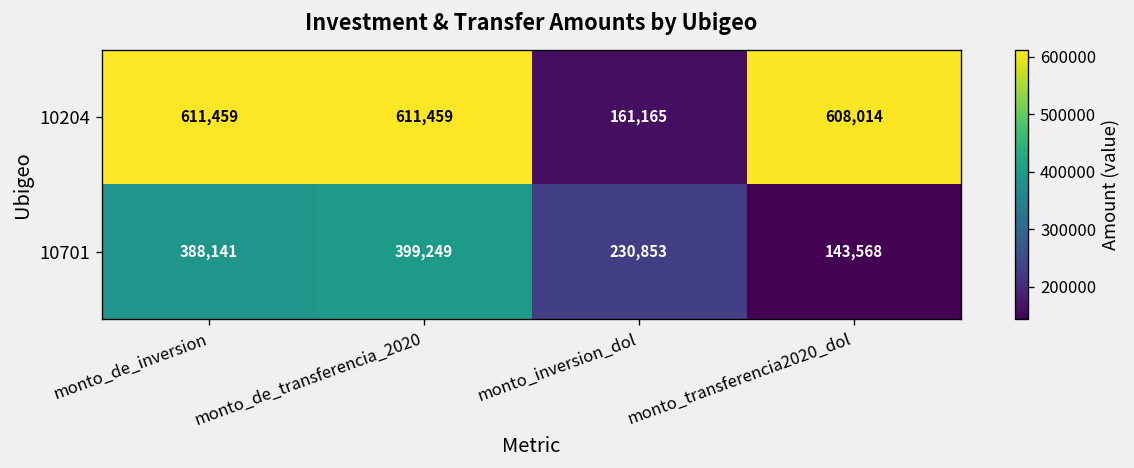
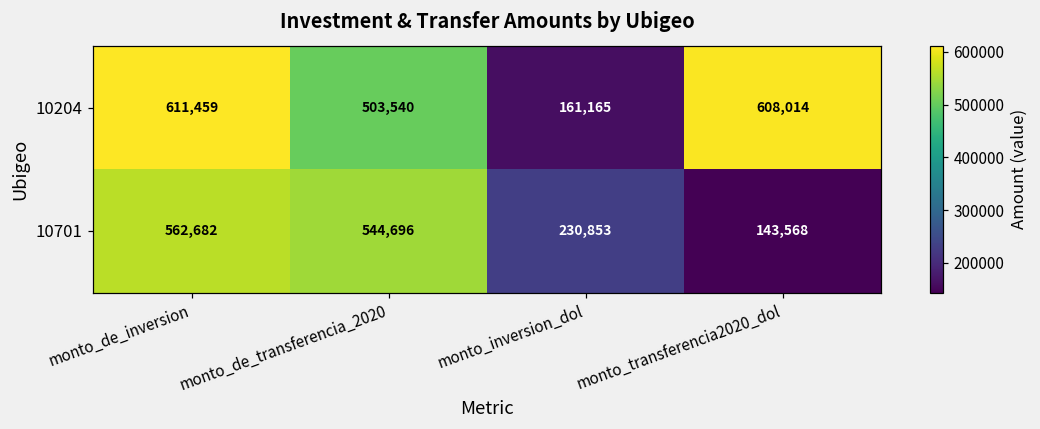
  {
    "10204": {
      "monto_de_inversion": "611,459",
-     "monto_de_transferencia_2020": "611,459",
+     "monto_de_transferencia_2020": "503,540",
      "monto_inversion_dol": "161,165",
      "monto_transferencia2020_dol": "608,014"
    },
    "10701": {
-     "monto_de_inversion": "388,141",
-     "monto_de_transferencia_2020": "399,249",
+     "monto_de_inversion": "562,682",
+     "monto_de_transferencia_2020": "544,696",
      "monto_inversion_dol": "230,853",
      "monto_transferencia2020_dol": "143,568"
    }
  }
